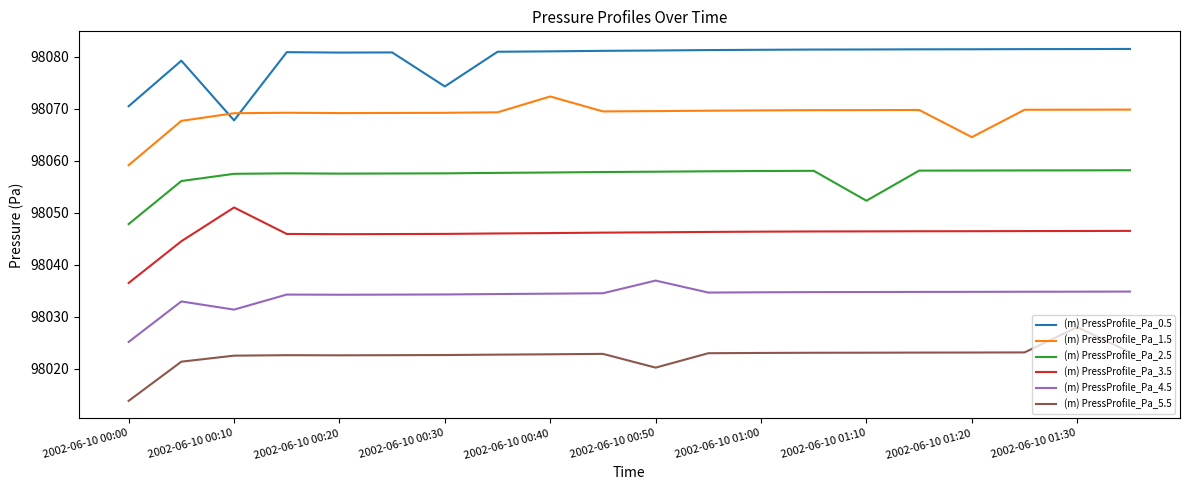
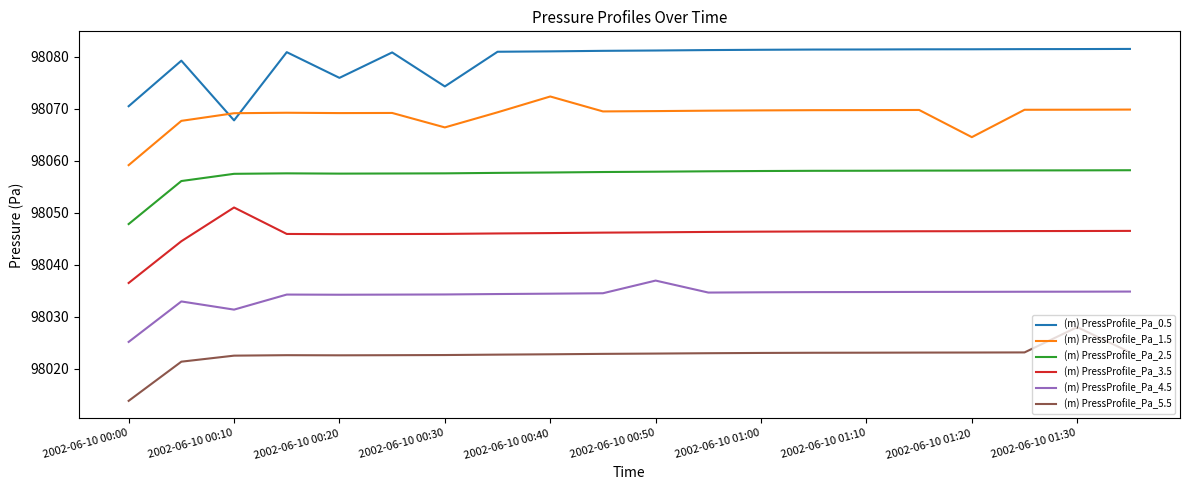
  {
    "(m) PressProfile_Pa_0.5": {
      "2002-06-10 00:00": 98071,
      "2002-06-10 00:10": 98068,
-     "2002-06-10 00:20": 98081,
+     "2002-06-10 00:20": 98076,
      "2002-06-10 00:30": 98074,
      "2002-06-10 00:40": 98081,
      "2002-06-10 00:50": 98081,
      "2002-06-10 01:00": 98081,
      "2002-06-10 01:10": 98081,
      "2002-06-10 01:20": 98081,
      "2002-06-10 01:30": 98082
    },
    "(m) PressProfile_Pa_1.5": {
      "2002-06-10 00:00": 98059,
      "2002-06-10 00:10": 98069,
      "2002-06-10 00:20": 98069,
-     "2002-06-10 00:30": 98069,
+     "2002-06-10 00:30": 98066,
      "2002-06-10 00:40": 98072,
      "2002-06-10 00:50": 98070,
      "2002-06-10 01:00": 98070,
      "2002-06-10 01:10": 98070,
      "2002-06-10 01:20": 98065,
      "2002-06-10 01:30": 98070
    },
    "(m) PressProfile_Pa_2.5": {
      "2002-06-10 00:00": 98048,
      "2002-06-10 00:10": 98058,
      "2002-06-10 00:20": 98058,
      "2002-06-10 00:30": 98058,
      "2002-06-10 00:40": 98058,
      "2002-06-10 00:50": 98058,
      "2002-06-10 01:00": 98058,
-     "2002-06-10 01:10": 98052,
+     "2002-06-10 01:10": 98058,
      "2002-06-10 01:20": 98058,
      "2002-06-10 01:30": 98058
    },
    "(m) PressProfile_Pa_3.5": {
      "2002-06-10 00:00": 98037,
      "2002-06-10 00:10": 98051,
      "2002-06-10 00:20": 98046,
      "2002-06-10 00:30": 98046,
      "2002-06-10 00:40": 98046,
      "2002-06-10 00:50": 98046,
      "2002-06-10 01:00": 98046,
      "2002-06-10 01:10": 98046,
      "2002-06-10 01:20": 98046,
      "2002-06-10 01:30": 98047
    },
    "(m) PressProfile_Pa_4.5": {
      "2002-06-10 00:00": 98025,
      "2002-06-10 00:10": 98031,
      "2002-06-10 00:20": 98034,
      "2002-06-10 00:30": 98034,
      "2002-06-10 00:40": 98034,
      "2002-06-10 00:50": 98037,
      "2002-06-10 01:00": 98035,
      "2002-06-10 01:10": 98035,
      "2002-06-10 01:20": 98035,
      "2002-06-10 01:30": 98035
    },
    "(m) PressProfile_Pa_5.5": {
      "2002-06-10 00:00": 98014,
      "2002-06-10 00:10": 98023,
      "2002-06-10 00:20": 98023,
      "2002-06-10 00:30": 98023,
      "2002-06-10 00:40": 98023,
-     "2002-06-10 00:50": 98020,
+     "2002-06-10 00:50": 98023,
      "2002-06-10 01:00": 98023,
      "2002-06-10 01:10": 98023,
      "2002-06-10 01:20": 98023
    }
  }
